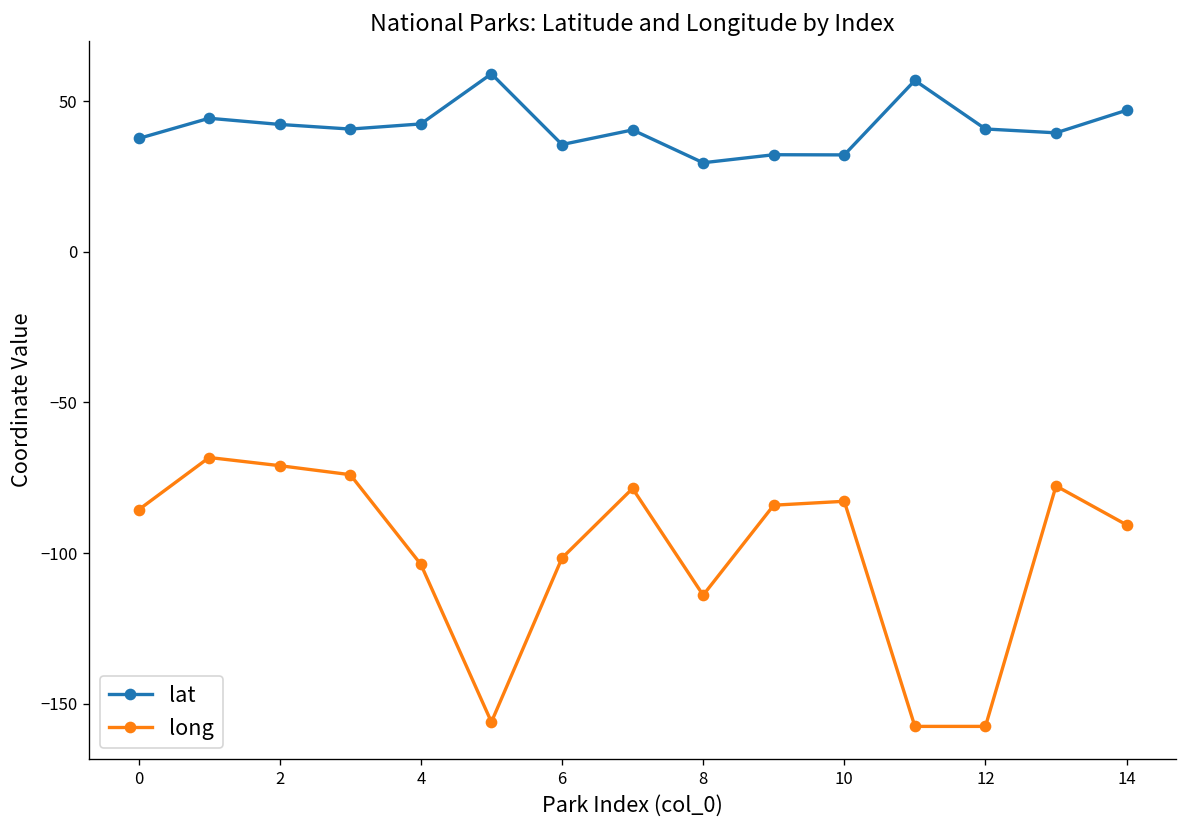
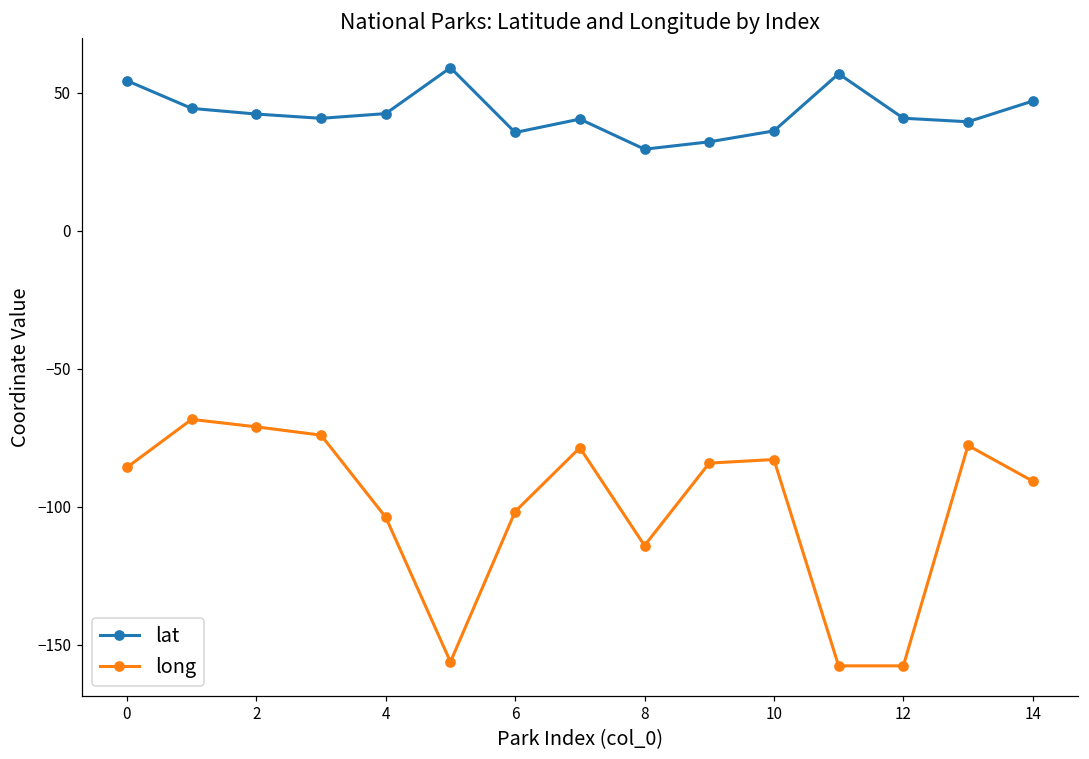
  {
    "lat": {
-     "0": 38,
+     "0": 54,
      "2": 42,
      "4": 42,
      "6": 36,
      "8": 30,
-     "10": 32,
+     "10": 36,
      "12": 41,
      "14": 47
    },
    "long": {
      "0": -86,
      "2": -71,
      "4": -104,
      "6": -102,
      "8": -114,
      "10": -83,
      "12": -158,
      "14": -91
    }
  }
